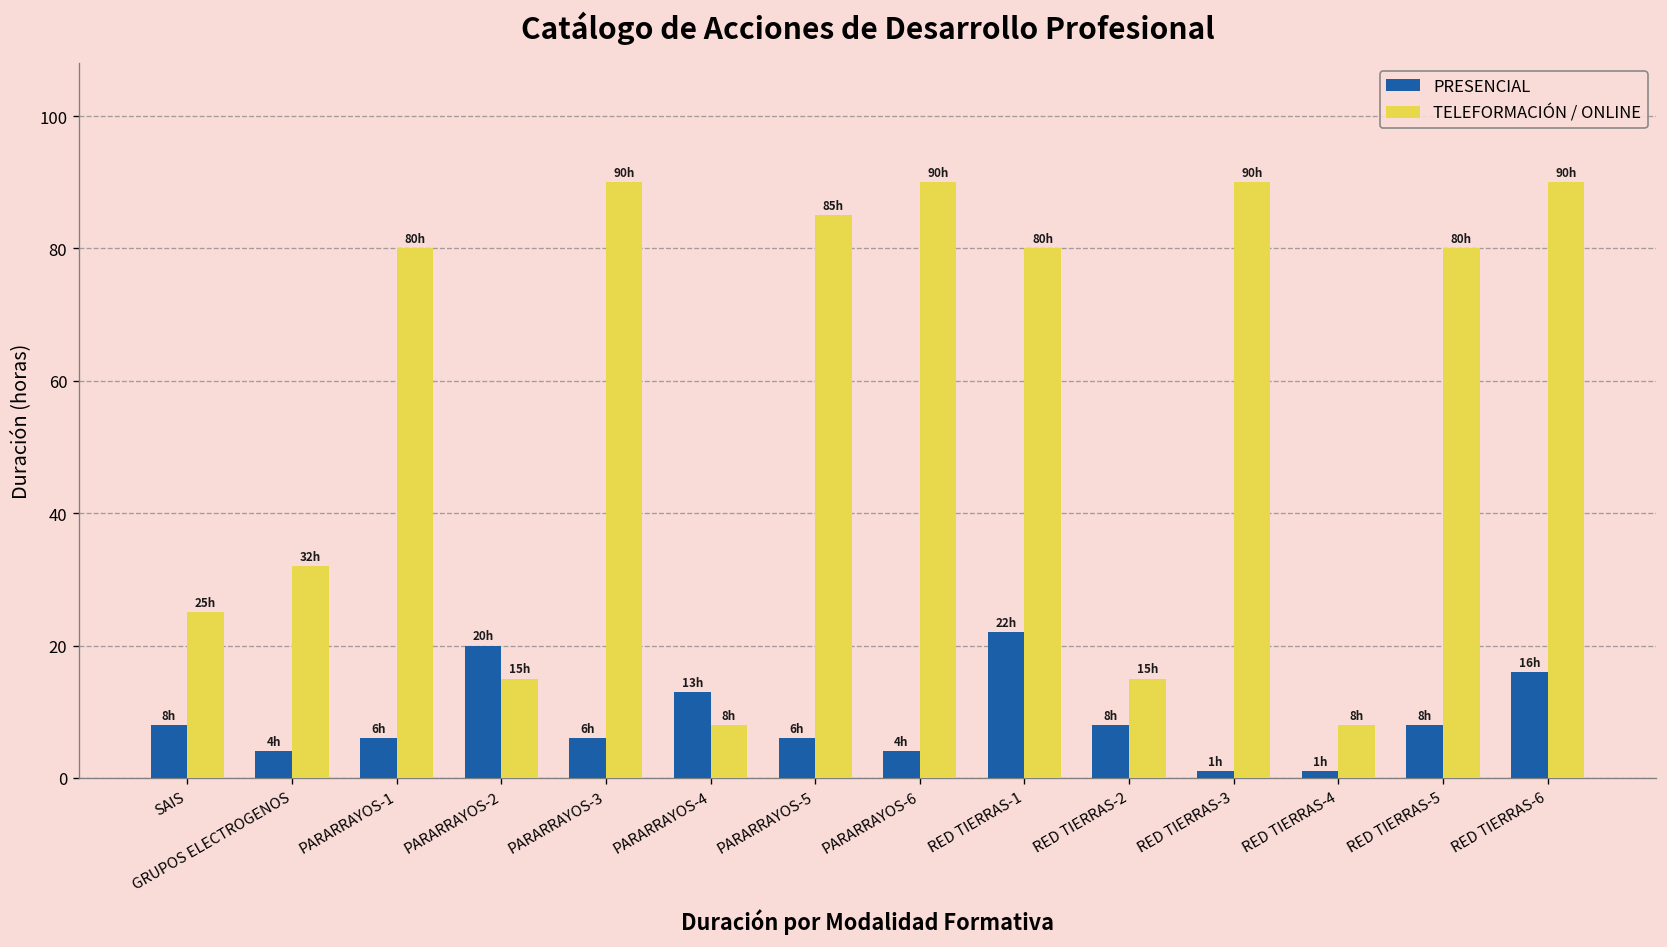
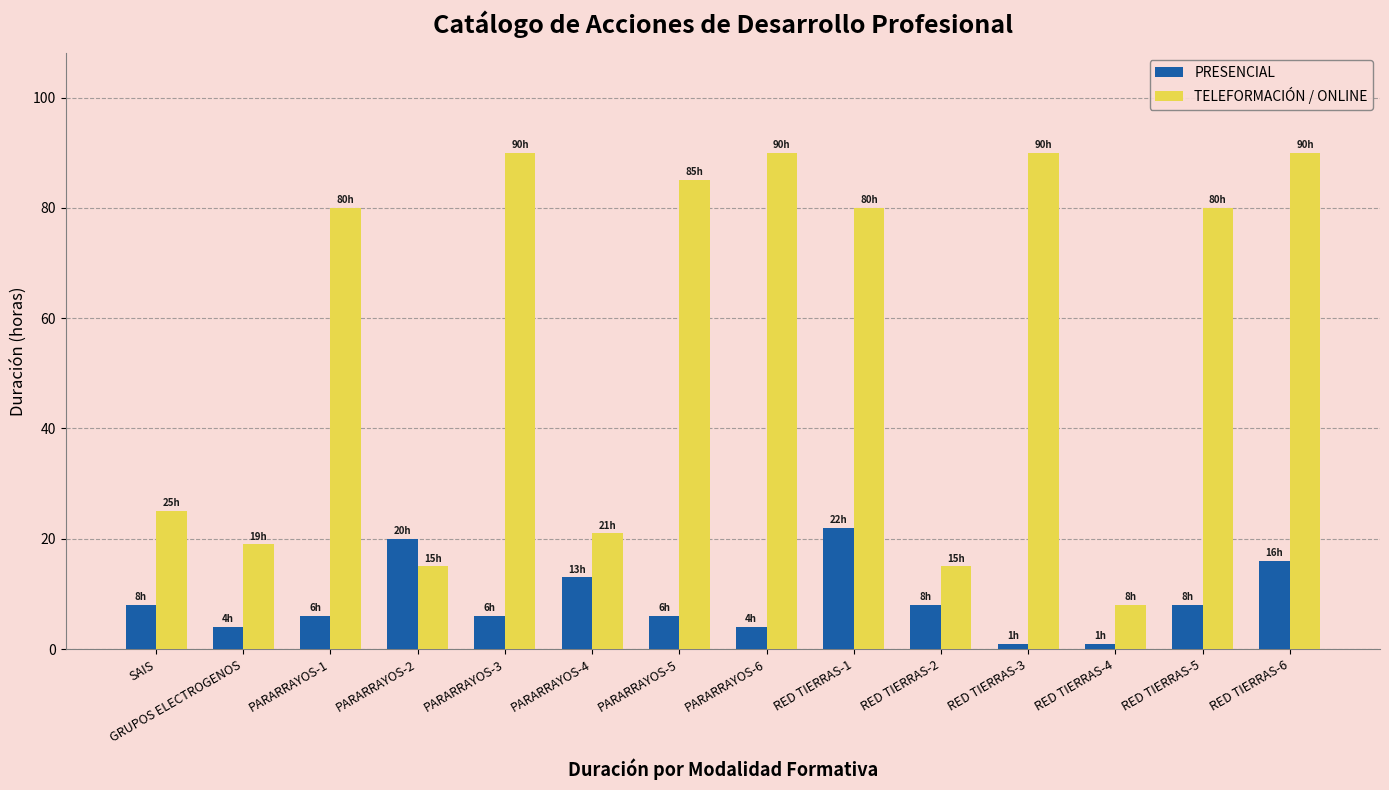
  {
    "PRESENCIAL": {
      "SAIS": "8h",
      "GRUPOS ELECTROGENOS": "4h",
      "PARARRAYOS-1": "6h",
      "PARARRAYOS-2": "20h",
      "PARARRAYOS-3": "6h",
      "PARARRAYOS-4": "13h",
      "PARARRAYOS-5": "6h",
      "PARARRAYOS-6": "4h",
      "RED TIERRAS-1": "22h",
      "RED TIERRAS-2": "8h",
      "RED TIERRAS-3": "1h",
      "RED TIERRAS-4": "1h",
      "RED TIERRAS-5": "8h",
      "RED TIERRAS-6": "16h"
    },
    "TELEFORMACIÓN / ONLINE": {
      "SAIS": "25h",
-     "GRUPOS ELECTROGENOS": "32h",
+     "GRUPOS ELECTROGENOS": "19h",
      "PARARRAYOS-1": "80h",
      "PARARRAYOS-2": "15h",
      "PARARRAYOS-3": "90h",
-     "PARARRAYOS-4": "8h",
+     "PARARRAYOS-4": "21h",
      "PARARRAYOS-5": "85h",
      "PARARRAYOS-6": "90h",
      "RED TIERRAS-1": "80h",
      "RED TIERRAS-2": "15h",
      "RED TIERRAS-3": "90h",
      "RED TIERRAS-4": "8h",
      "RED TIERRAS-5": "80h",
      "RED TIERRAS-6": "90h"
    }
  }
